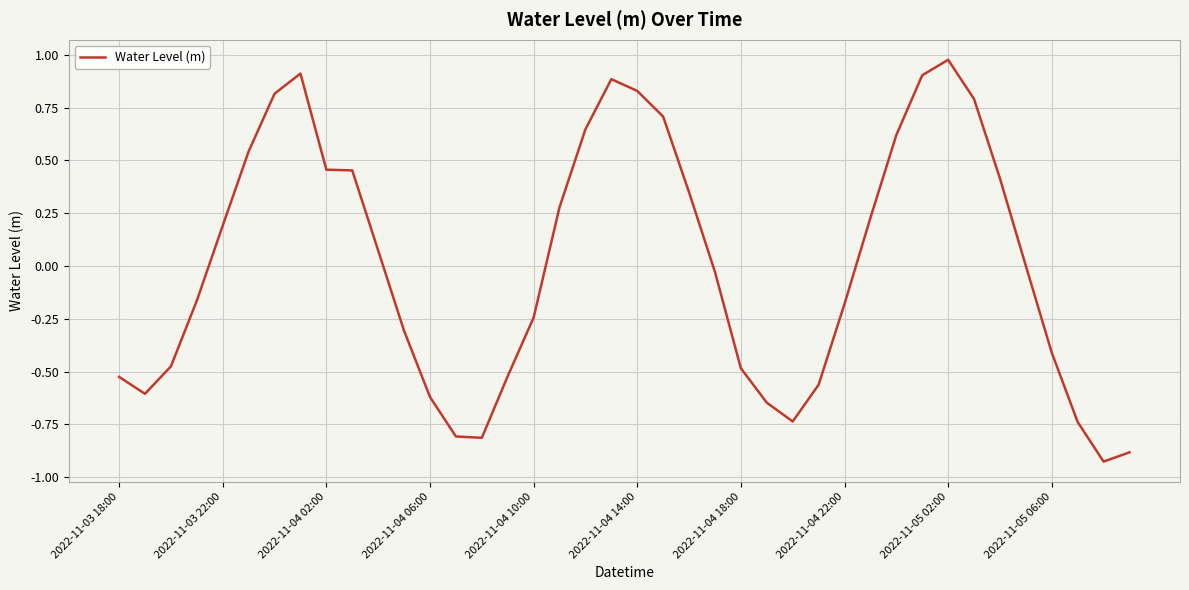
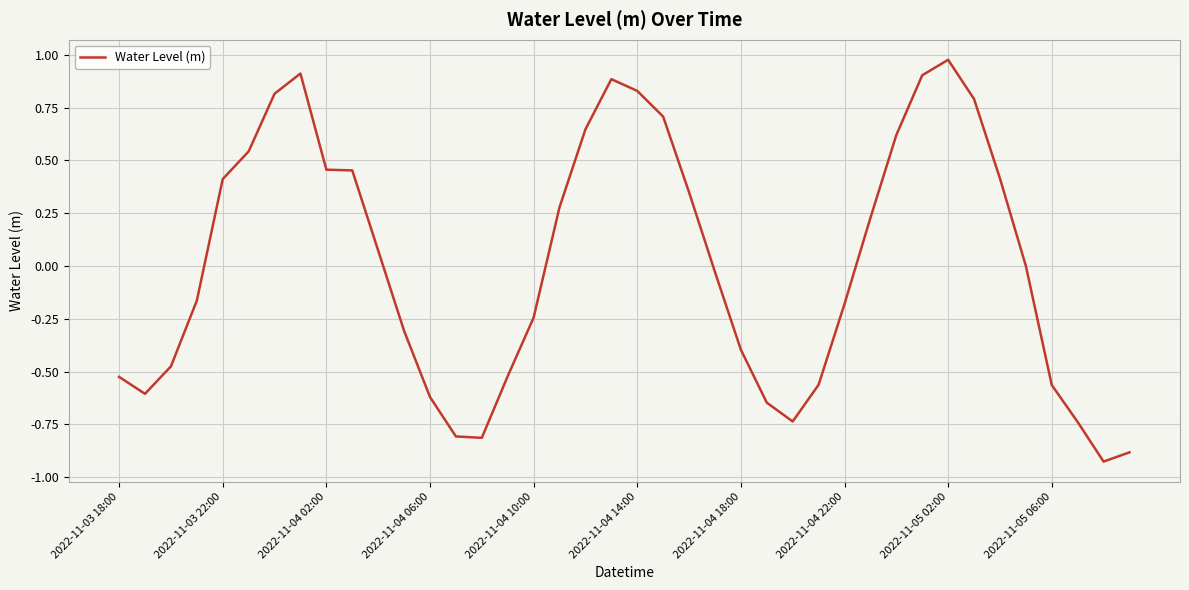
  {
    "2022-11-03 18:00": -0.52,
-   "2022-11-03 22:00": 0.19,
+   "2022-11-03 22:00": 0.41,
    "2022-11-04 02:00": 0.46,
    "2022-11-04 06:00": -0.62,
    "2022-11-04 10:00": -0.24,
    "2022-11-04 14:00": 0.83,
-   "2022-11-04 18:00": -0.48,
+   "2022-11-04 18:00": -0.40,
    "2022-11-04 22:00": -0.18,
    "2022-11-05 02:00": 0.98,
-   "2022-11-05 06:00": -0.41
+   "2022-11-05 06:00": -0.56
  }
